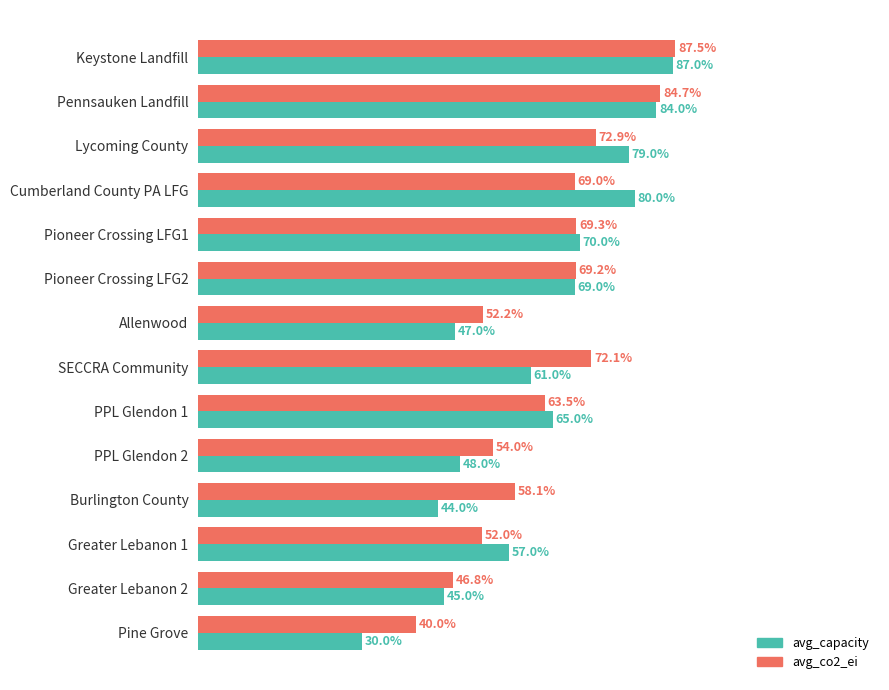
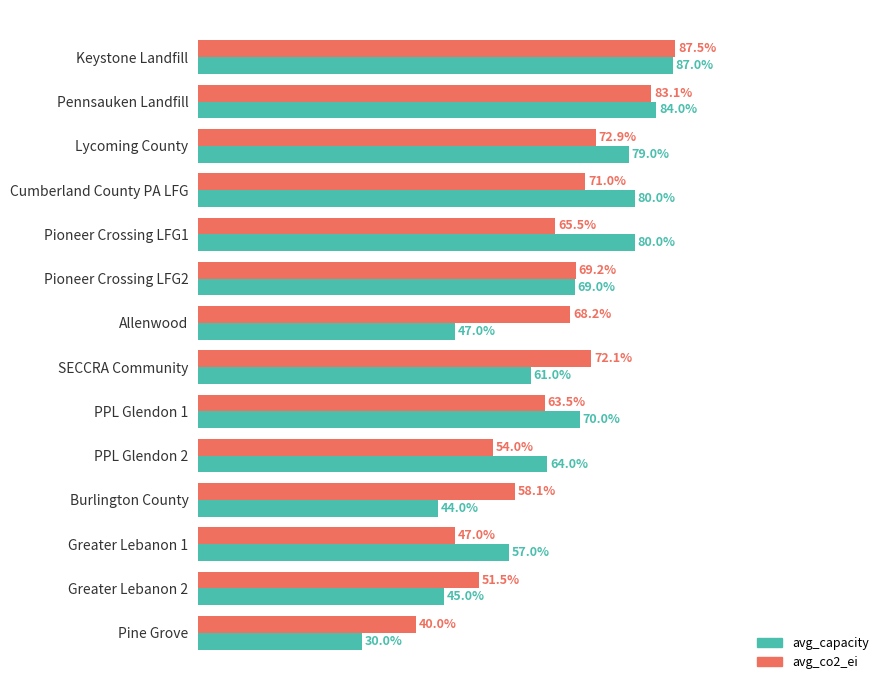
  {
    "avg_capacity": {
      "Keystone Landfill": "87.0%",
      "Pennsauken Landfill": "84.0%",
      "Lycoming County": "79.0%",
      "Cumberland County PA LFG": "80.0%",
-     "Pioneer Crossing LFG1": "70.0%",
+     "Pioneer Crossing LFG1": "80.0%",
      "Pioneer Crossing LFG2": "69.0%",
      "Allenwood": "47.0%",
      "SECCRA Community": "61.0%",
-     "PPL Glendon 1": "65.0%",
-     "PPL Glendon 2": "48.0%",
+     "PPL Glendon 1": "70.0%",
+     "PPL Glendon 2": "64.0%",
      "Burlington County": "44.0%",
      "Greater Lebanon 1": "57.0%",
      "Greater Lebanon 2": "45.0%",
      "Pine Grove": "30.0%"
    },
    "avg_co2_ei": {
      "Keystone Landfill": "87.5%",
-     "Pennsauken Landfill": "84.7%",
+     "Pennsauken Landfill": "83.1%",
      "Lycoming County": "72.9%",
-     "Cumberland County PA LFG": "69.0%",
-     "Pioneer Crossing LFG1": "69.3%",
+     "Cumberland County PA LFG": "71.0%",
+     "Pioneer Crossing LFG1": "65.5%",
      "Pioneer Crossing LFG2": "69.2%",
-     "Allenwood": "52.2%",
+     "Allenwood": "68.2%",
      "SECCRA Community": "72.1%",
      "PPL Glendon 1": "63.5%",
      "PPL Glendon 2": "54.0%",
      "Burlington County": "58.1%",
-     "Greater Lebanon 1": "52.0%",
-     "Greater Lebanon 2": "46.8%",
+     "Greater Lebanon 1": "47.0%",
+     "Greater Lebanon 2": "51.5%",
      "Pine Grove": "40.0%"
    }
  }
